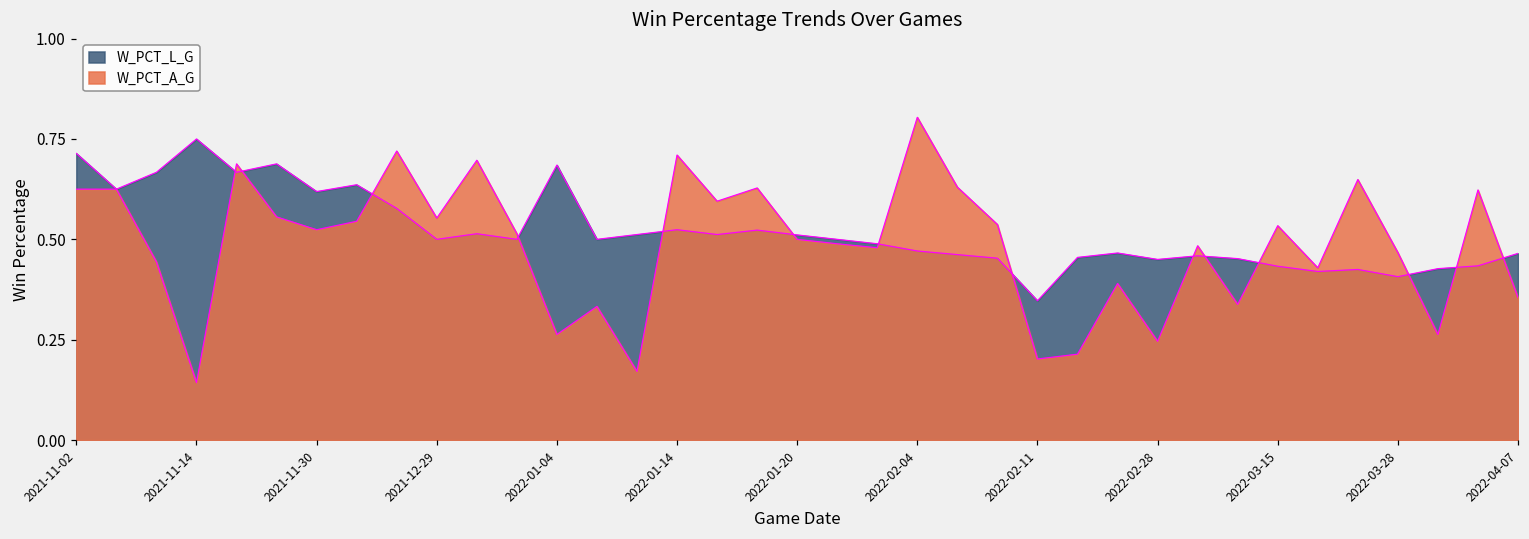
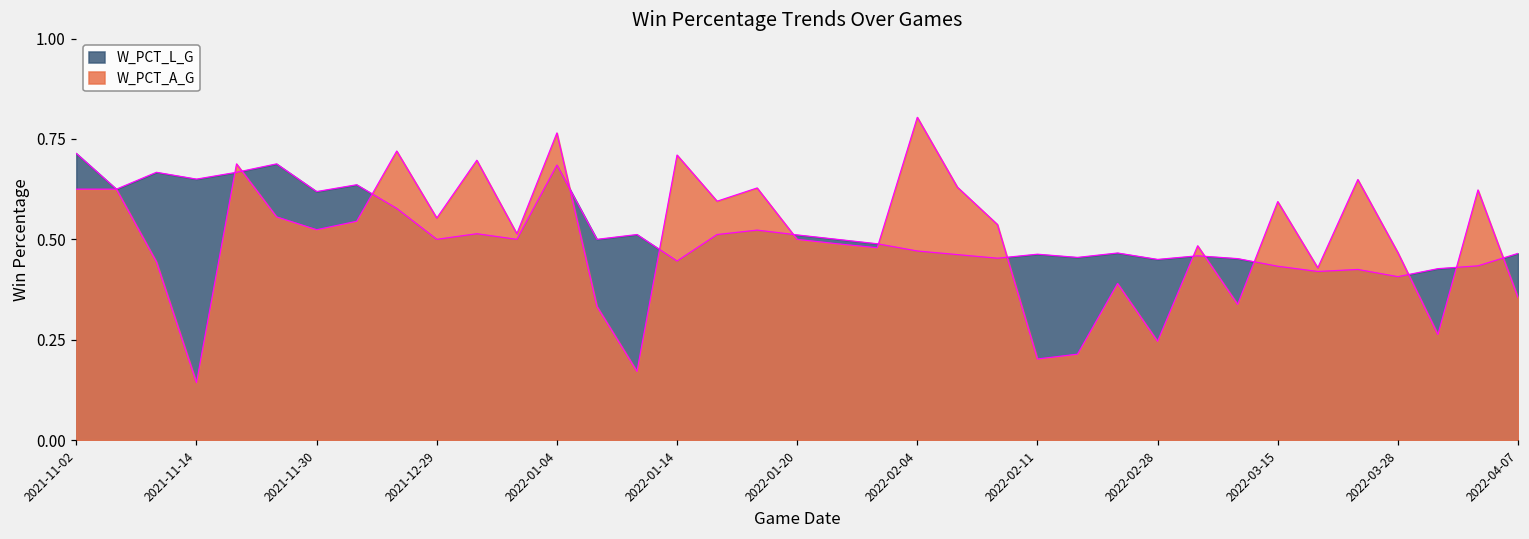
  {
    "W_PCT_L_G": {
      "2021-11-02": 0.71,
-     "2021-11-14": 0.75,
+     "2021-11-14": 0.65,
      "2021-11-30": 0.62,
      "2021-12-29": 0.50,
      "2022-01-04": 0.69,
-     "2022-01-14": 0.52,
+     "2022-01-14": 0.45,
      "2022-01-20": 0.51,
      "2022-02-04": 0.47,
-     "2022-02-11": 0.35,
+     "2022-02-11": 0.46,
      "2022-02-28": 0.45,
      "2022-03-15": 0.43,
      "2022-03-28": 0.41,
      "2022-04-07": 0.47
    },
    "W_PCT_A_G": {
      "2021-11-02": 0.63,
      "2021-11-14": 0.14,
      "2021-11-30": 0.52,
      "2021-12-29": 0.55,
-     "2022-01-04": 0.26,
+     "2022-01-04": 0.77,
      "2022-01-14": 0.71,
      "2022-01-20": 0.50,
      "2022-02-04": 0.80,
      "2022-02-11": 0.20,
      "2022-02-28": 0.25,
-     "2022-03-15": 0.53,
+     "2022-03-15": 0.59,
      "2022-03-28": 0.47,
      "2022-04-07": 0.36
    }
  }
